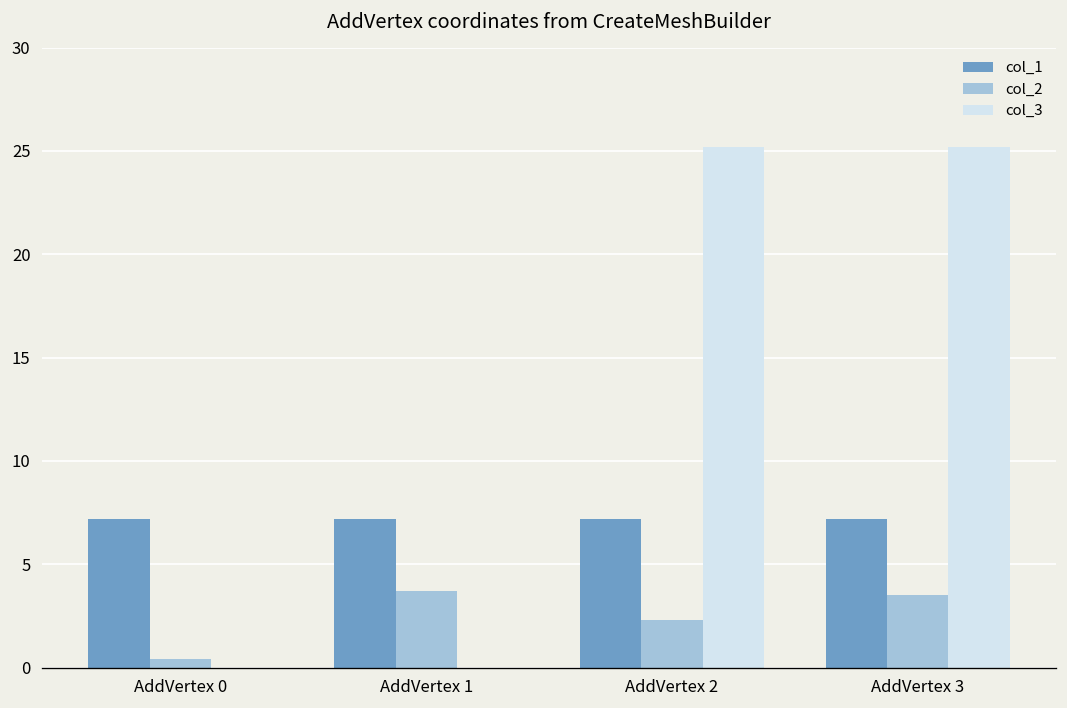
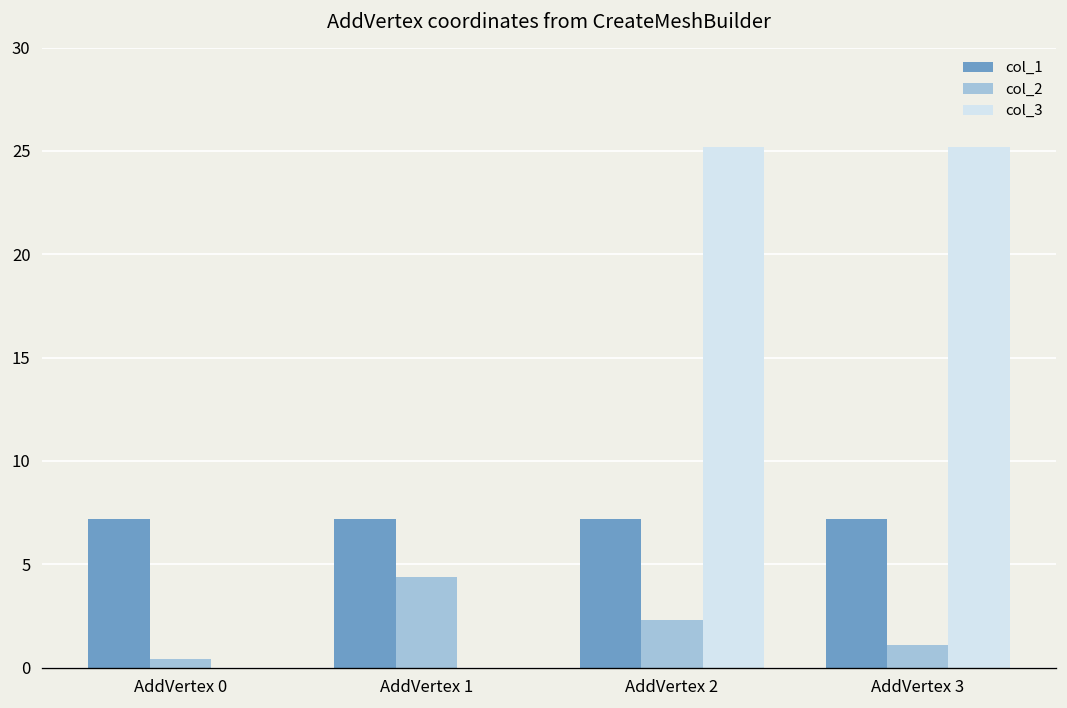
  {
    "col_1": {
      "AddVertex 0": 7.2,
      "AddVertex 1": 7.2,
      "AddVertex 2": 7.2,
      "AddVertex 3": 7.2
    },
    "col_2": {
      "AddVertex 0": 0.4,
-     "AddVertex 1": 3.7,
+     "AddVertex 1": 4.4,
      "AddVertex 2": 2.3,
-     "AddVertex 3": 3.5
+     "AddVertex 3": 1.1
    },
    "col_3": {
      "AddVertex 0": 0.0,
      "AddVertex 1": 0.0,
      "AddVertex 2": 25.2,
      "AddVertex 3": 25.2
    }
  }
